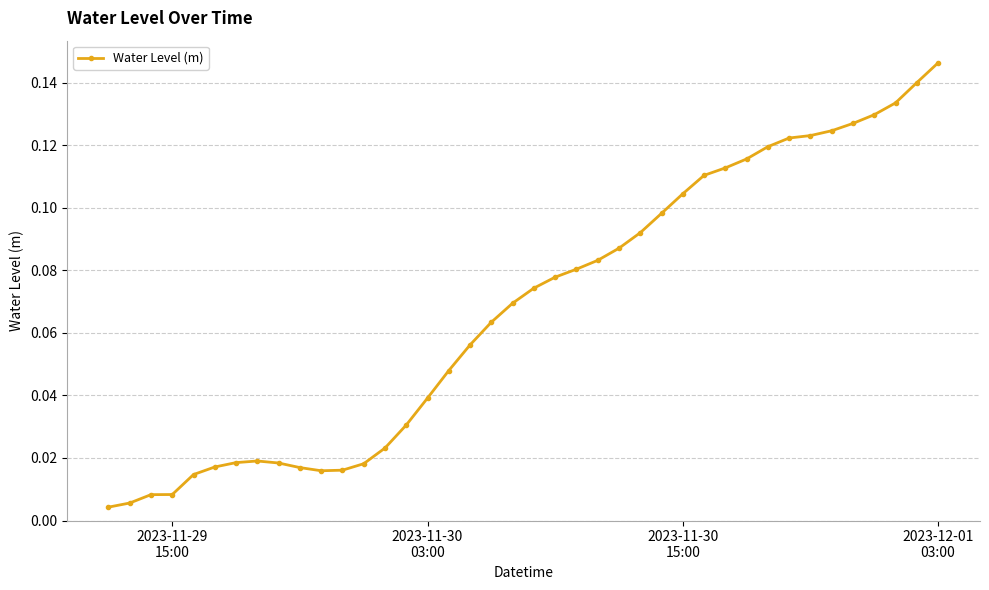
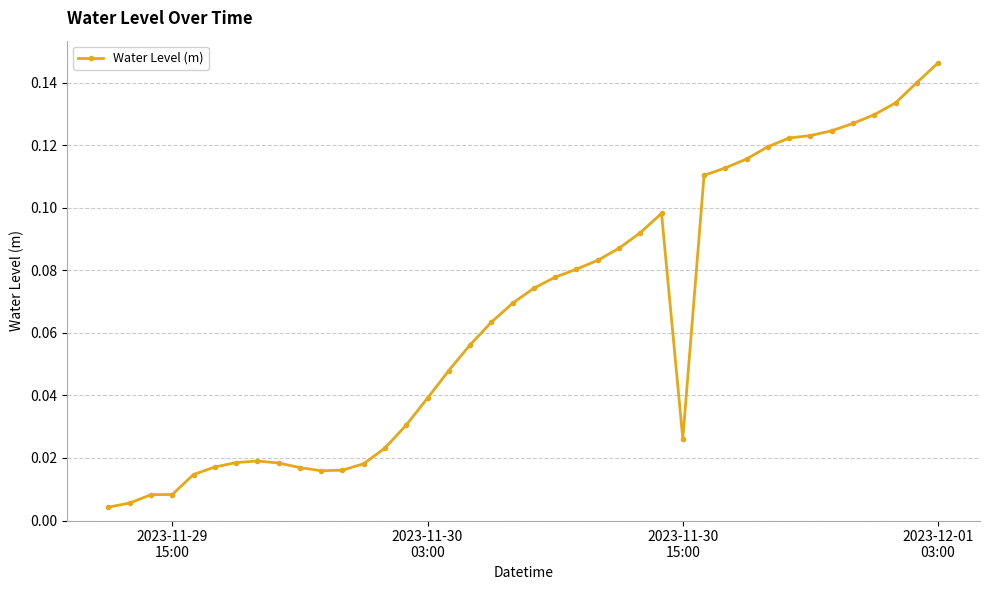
  {
    "2023-11-29 15:00": 0.008,
    "2023-11-30 03:00": 0.039,
-   "2023-11-30 15:00": 0.104,
+   "2023-11-30 15:00": 0.026,
    "2023-12-01 03:00": 0.146
  }
